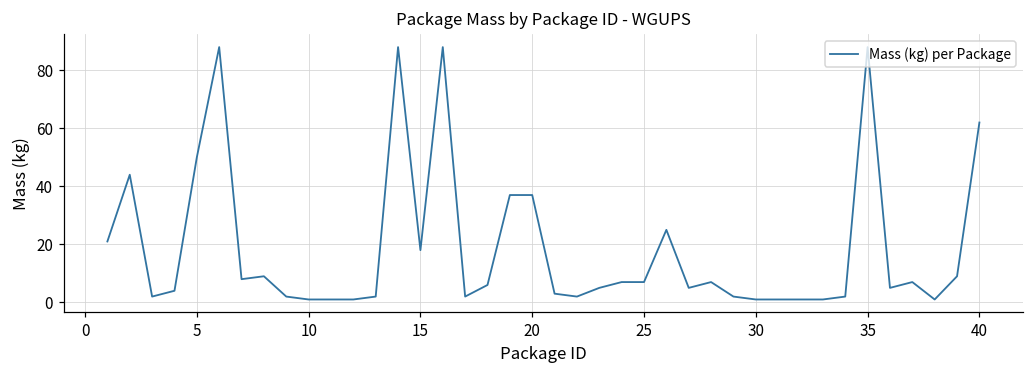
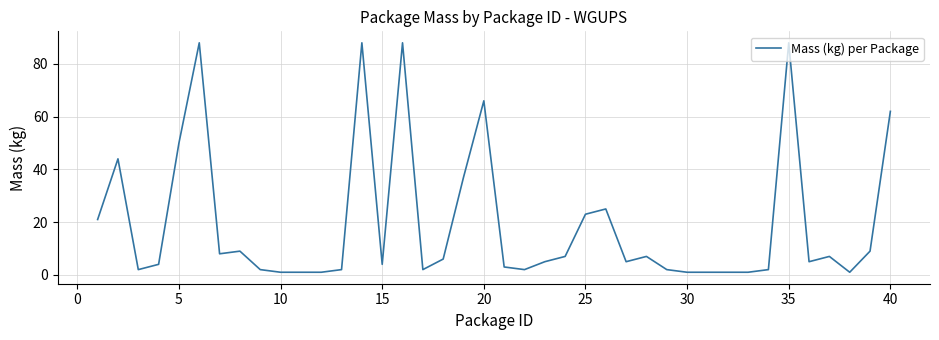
  {
    "5": 50,
    "10": 1,
-   "15": 18,
-   "20": 37,
-   "25": 7,
+   "15": 4,
+   "20": 66,
+   "25": 23,
    "30": 1,
    "40": 62
  }
